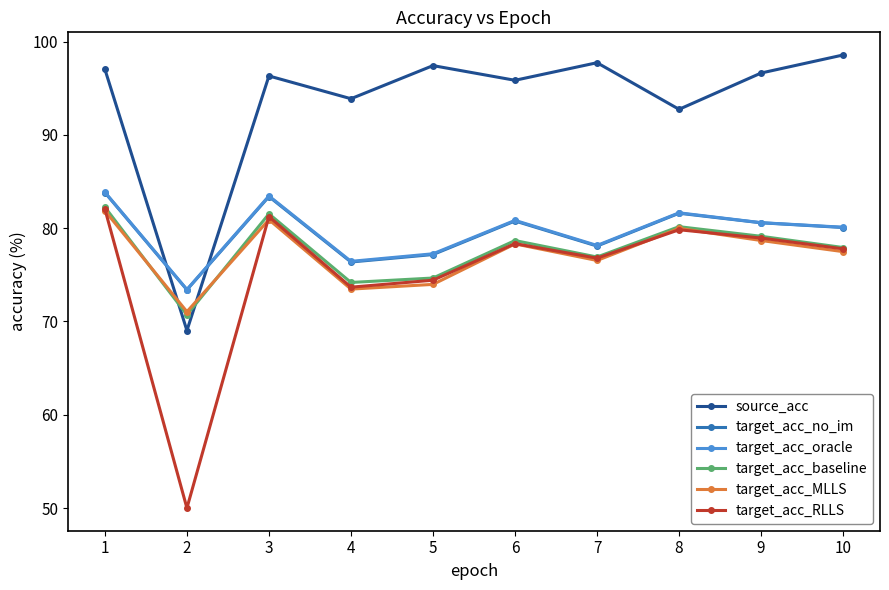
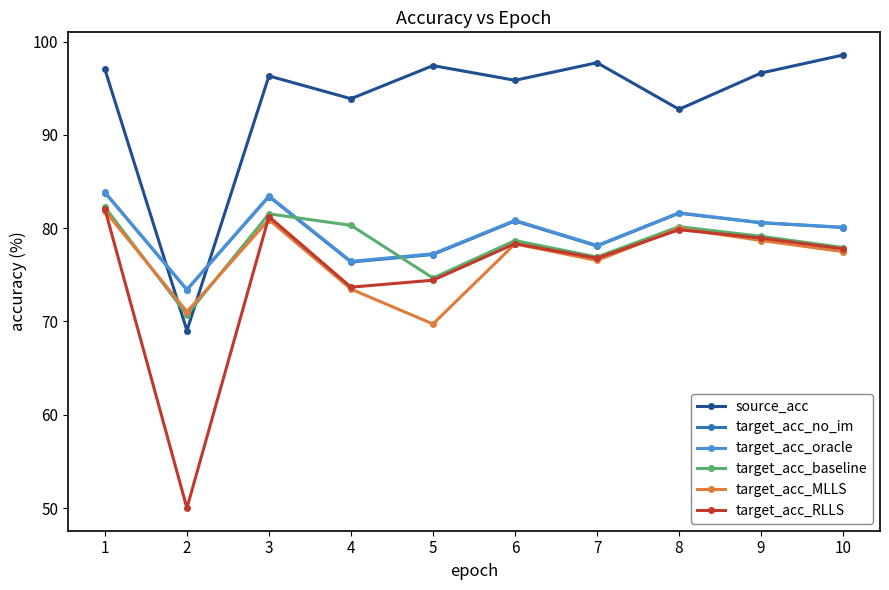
  {
    "target_acc_baseline": {
      "2": 71,
      "3": 82,
-     "4": 74,
+     "4": 80,
      "6": 79
    },
    "target_acc_MLLS": {
      "2": 71,
      "3": 81,
-     "5": 74,
+     "5": 70,
      "10": 77
    },
    "target_acc_RLLS": {
      "2": 50,
      "3": 81
    }
  }
